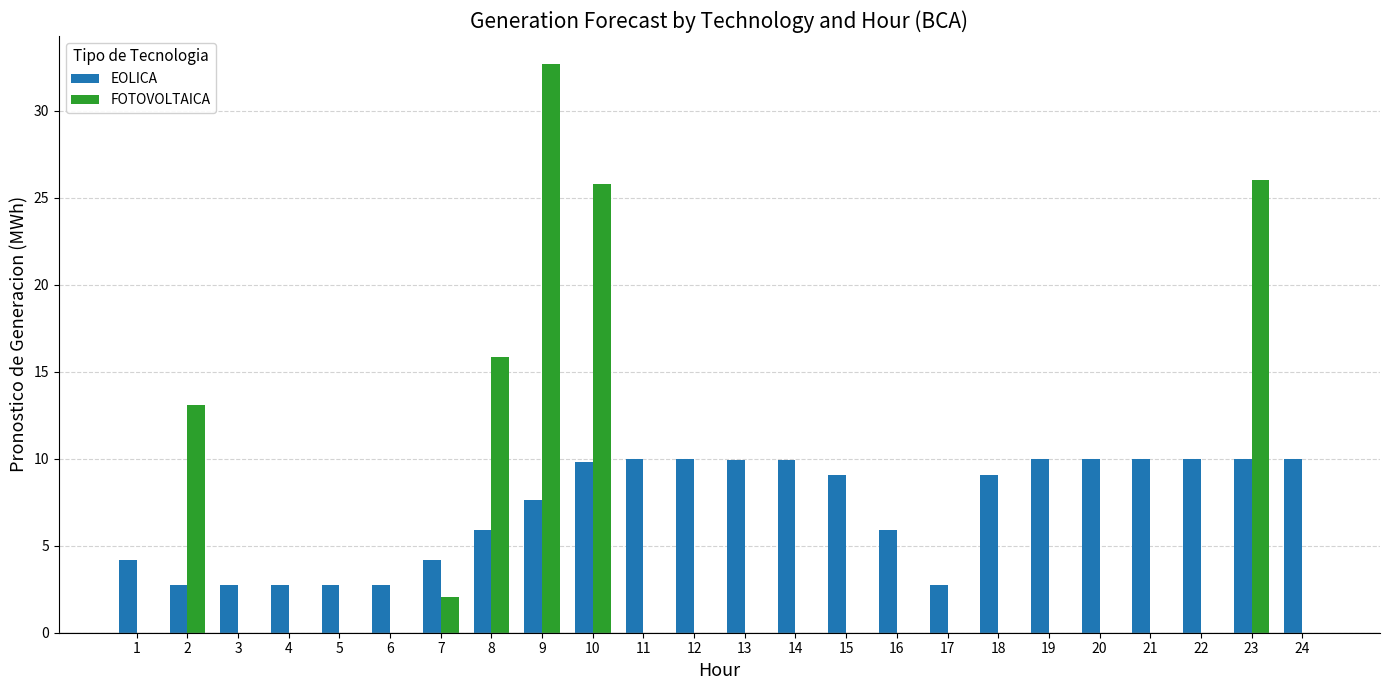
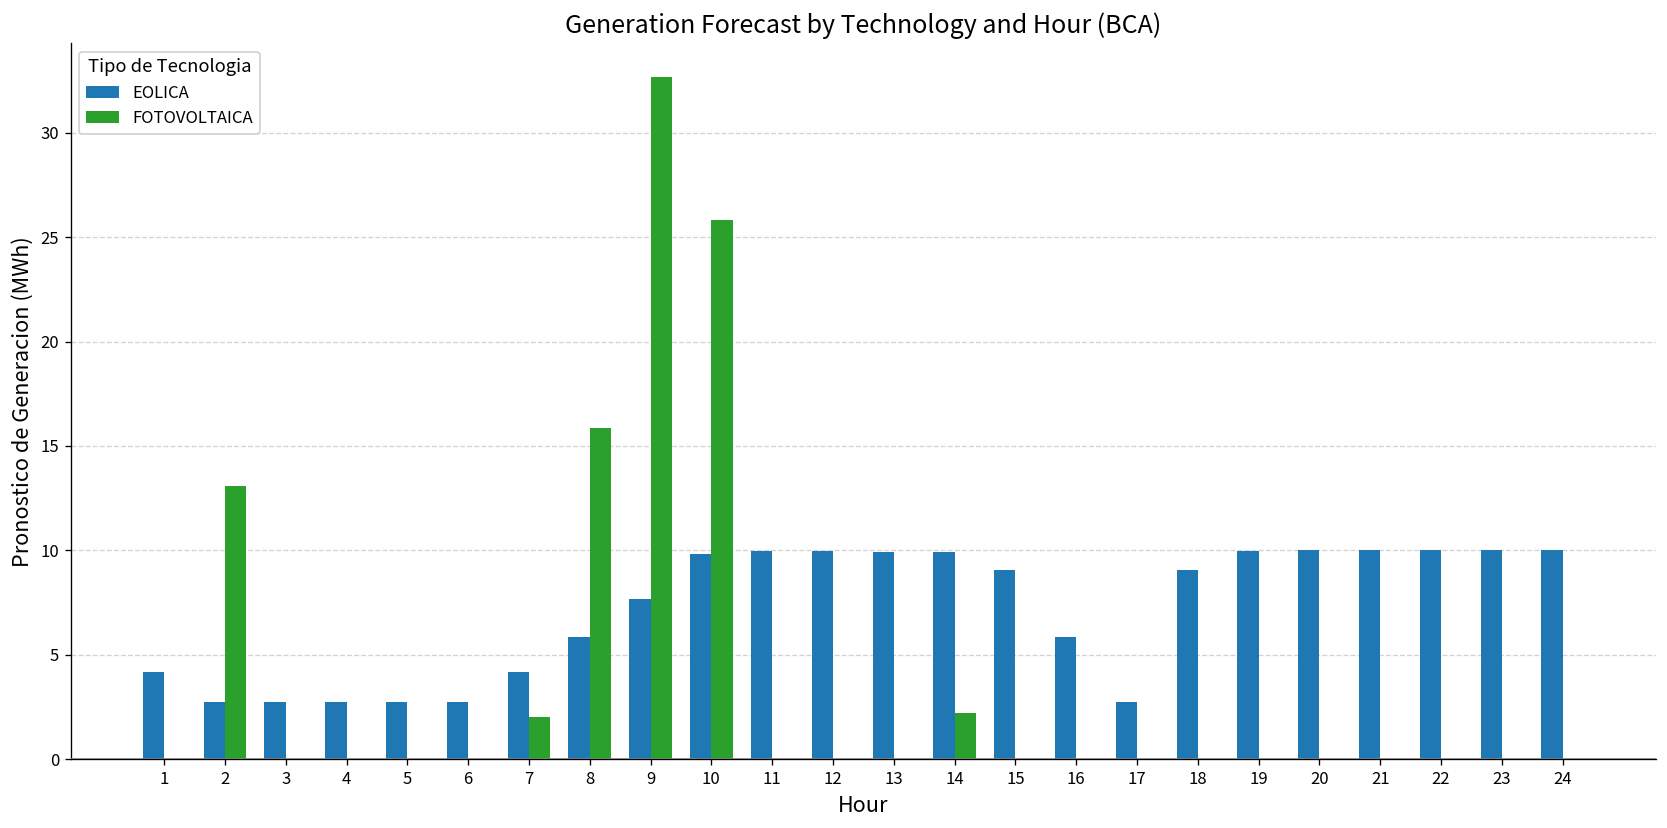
  {
    "EOLICA": {
      "1": 4.2,
      "2": 2.8,
      "3": 2.8,
      "4": 2.8,
      "5": 2.8,
      "6": 2.8,
      "7": 4.2,
      "8": 5.9,
      "9": 7.7,
      "10": 9.8,
      "11": 10.0,
      "12": 10.0,
      "13": 9.9,
      "14": 9.9,
      "15": 9.1,
      "16": 5.9,
      "17": 2.8,
      "18": 9.1,
      "19": 10.0,
      "20": 10.0,
      "21": 10.0,
      "22": 10.0,
      "23": 10.0,
      "24": 10.0
    },
    "FOTOVOLTAICA": {
      "1": 0.0,
      "2": 13.1,
      "3": 0.0,
      "4": 0.0,
      "5": 0.0,
      "6": 0.0,
      "7": 2.0,
      "8": 15.8,
      "9": 32.7,
      "10": 25.8,
      "11": 0.0,
      "12": 0.0,
      "13": 0.0,
-     "14": 0.0,
+     "14": 2.2,
      "15": 0.0,
      "16": 0.0,
      "17": 0.0,
      "18": 0.0,
      "19": 0.0,
      "20": 0.0,
      "21": 0.0,
      "22": 0.0,
-     "23": 26,
+     "23": 0,
      "24": 0.0
    }
  }
